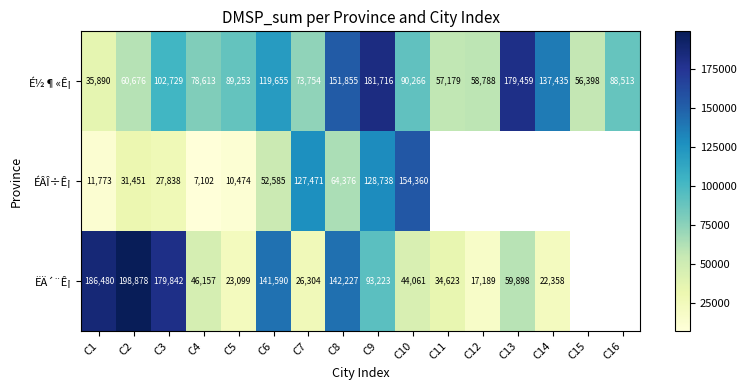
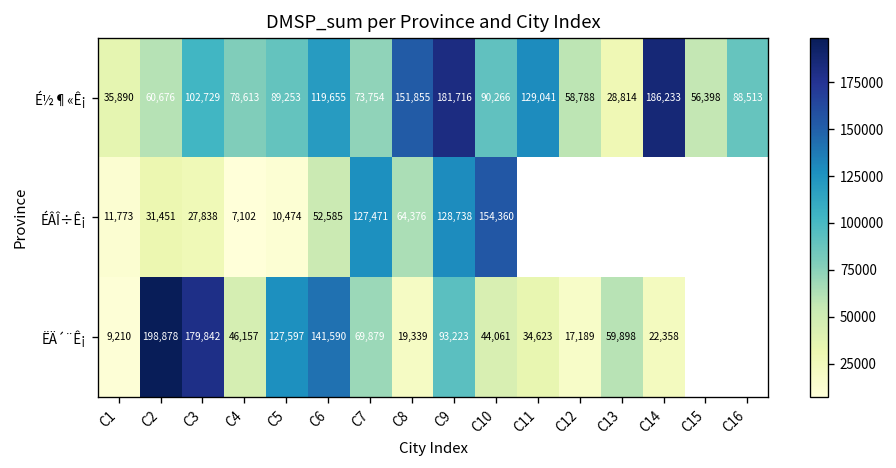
  {
    "É½¶«Ê¡": {
      "C1": "35,890",
      "C2": "60,676",
      "C3": "102,729",
      "C4": "78,613",
      "C5": "89,253",
      "C6": "119,655",
      "C7": "73,754",
      "C8": "151,855",
      "C9": "181,716",
      "C10": "90,266",
-     "C11": "57,179",
+     "C11": "129,041",
      "C12": "58,788",
-     "C13": "179,459",
-     "C14": "137,435",
+     "C13": "28,814",
+     "C14": "186,233",
      "C15": "56,398",
      "C16": "88,513"
    },
    "ÉÂÎ÷Ê¡": {
      "C1": "11,773",
      "C2": "31,451",
      "C3": "27,838",
      "C4": "7,102",
      "C5": "10,474",
      "C6": "52,585",
      "C7": "127,471",
      "C8": "64,376",
      "C9": "128,738",
      "C10": "154,360"
    },
    "ËÄ´¨Ê¡": {
-     "C1": "186,480",
+     "C1": "9,210",
      "C2": "198,878",
      "C3": "179,842",
      "C4": "46,157",
-     "C5": "23,099",
+     "C5": "127,597",
      "C6": "141,590",
-     "C7": "26,304",
-     "C8": "142,227",
+     "C7": "69,879",
+     "C8": "19,339",
      "C9": "93,223",
      "C10": "44,061",
      "C11": "34,623",
      "C12": "17,189",
      "C13": "59,898",
      "C14": "22,358"
    }
  }
